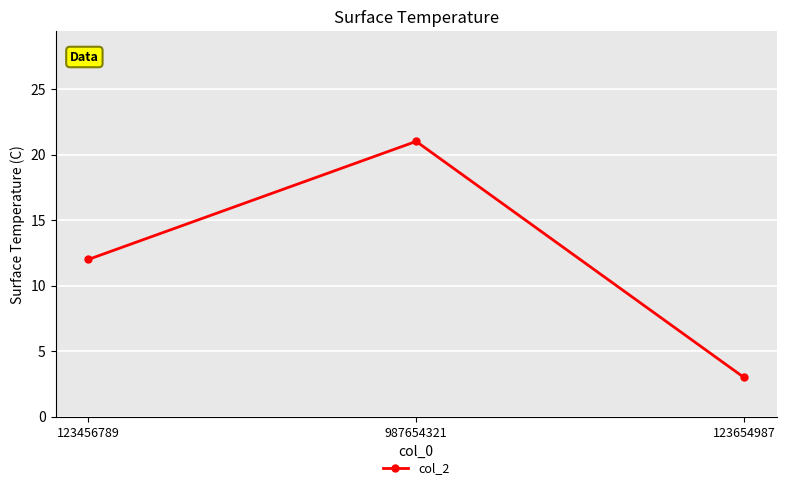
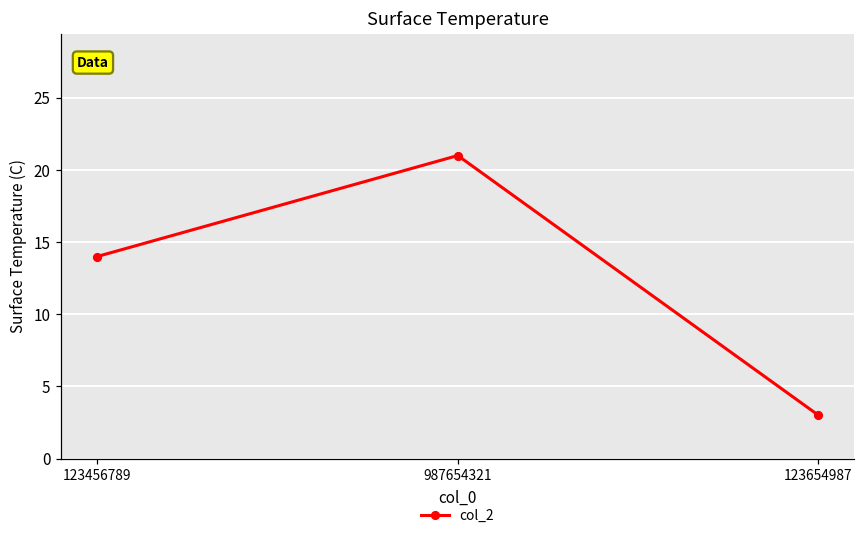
  {
-   "123456789": 12,
+   "123456789": 14,
    "987654321": 21,
    "123654987": 3
  }
